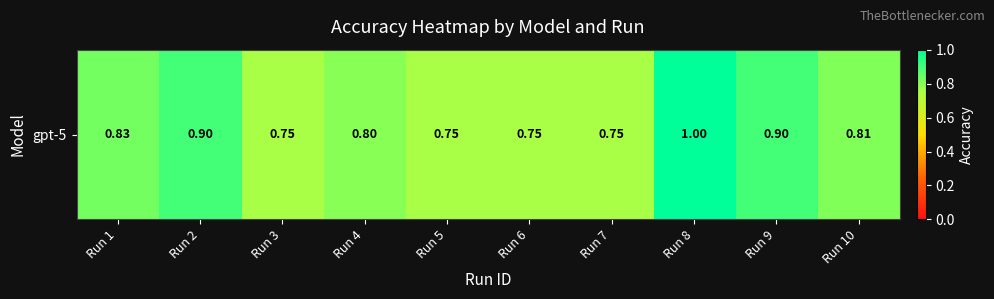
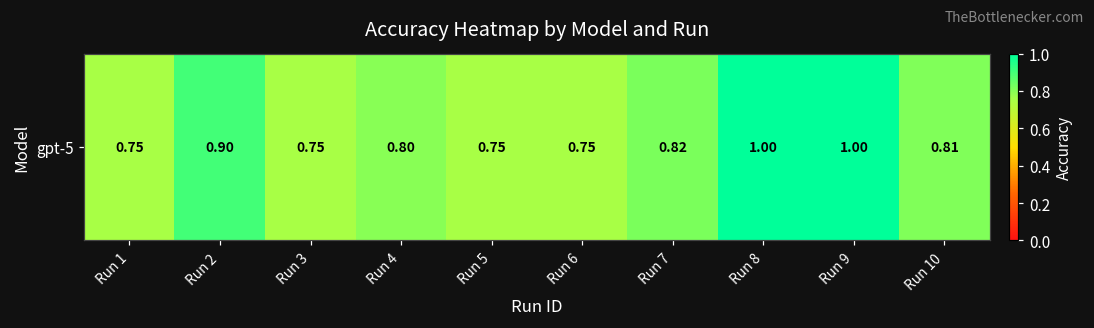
  {
    "gpt-5": {
-     "Run 1": 0.83,
+     "Run 1": 0.75,
      "Run 2": 0.90,
      "Run 3": 0.75,
      "Run 4": 0.80,
      "Run 5": 0.75,
      "Run 6": 0.75,
-     "Run 7": 0.75,
+     "Run 7": 0.82,
      "Run 8": 1.00,
-     "Run 9": 0.90,
+     "Run 9": 1.00,
      "Run 10": 0.81
    }
  }
